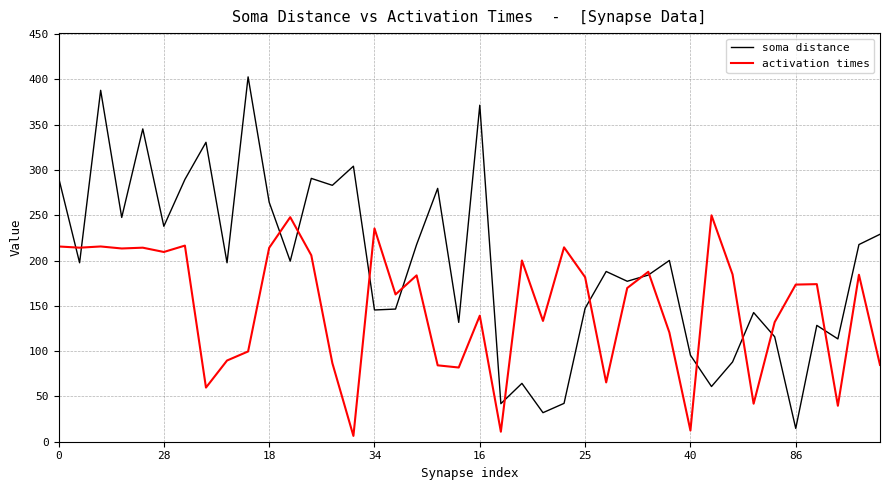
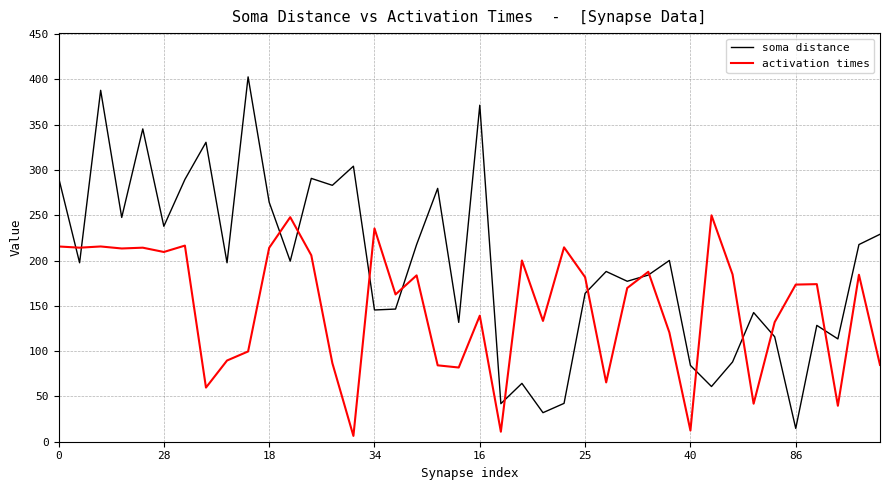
  {
    "soma distance": {
      "0": 290,
-     "25": 150,
-     "40": 100,
+     "25": 160,
+     "40": 80,
      "86": 10
    },
    "activation times": {
      "0": 220,
      "25": 180,
      "40": 10,
      "86": 170
    }
  }
